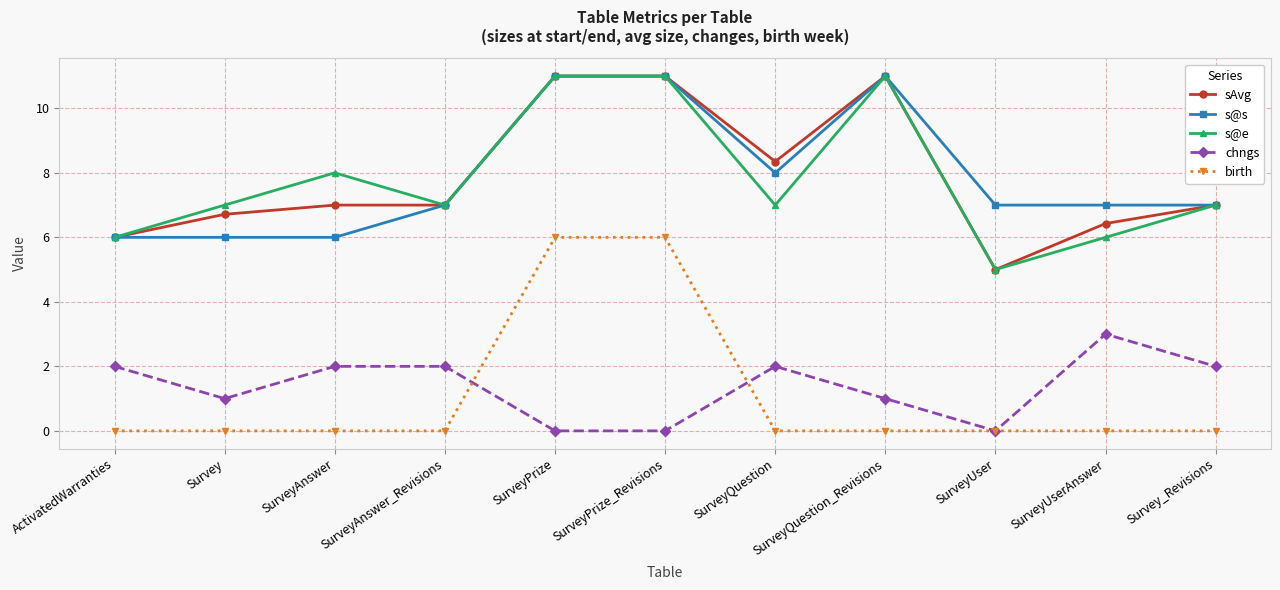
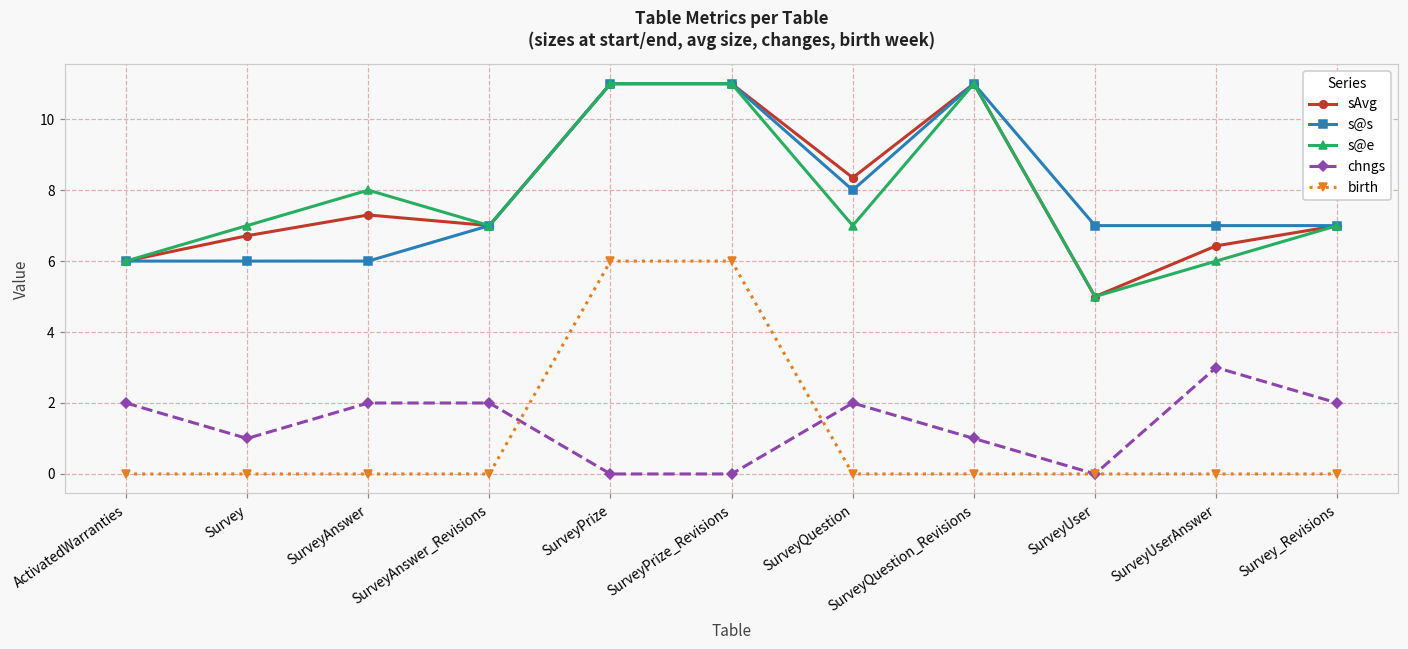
  {
    "sAvg": {
      "Survey": 6.7,
-     "SurveyAnswer": 7.0,
+     "SurveyAnswer": 7.3,
      "SurveyQuestion": 8.4,
      "SurveyUserAnswer": 6.4
    },
    "s@s": {
      "Survey": 6.0,
      "SurveyAnswer": 6.0,
      "SurveyQuestion": 8.0,
      "SurveyUser": 7.0,
      "SurveyUserAnswer": 7.0
    },
    "s@e": {
      "Survey": 7.0,
      "SurveyAnswer": 8.0,
      "SurveyQuestion": 7.0,
      "SurveyUserAnswer": 6.0
    },
    "chngs": {
      "ActivatedWarranties": 2.0,
      "Survey": 1.0,
      "SurveyAnswer": 2.0,
      "SurveyAnswer_Revisions": 2.0,
      "SurveyPrize": 0.0,
      "SurveyPrize_Revisions": 0.0,
      "SurveyQuestion": 2.0,
      "SurveyQuestion_Revisions": 1.0,
      "SurveyUserAnswer": 3.0,
      "Survey_Revisions": 2.0
    },
    "birth": {
      "ActivatedWarranties": 0.0,
      "Survey": 0.0,
      "SurveyAnswer": 0.0,
      "SurveyAnswer_Revisions": 0.0,
      "SurveyPrize": 6.0,
      "SurveyPrize_Revisions": 6.0,
      "SurveyQuestion": 0.0,
      "SurveyQuestion_Revisions": 0.0,
      "SurveyUserAnswer": 0.0,
      "Survey_Revisions": 0.0
    }
  }
